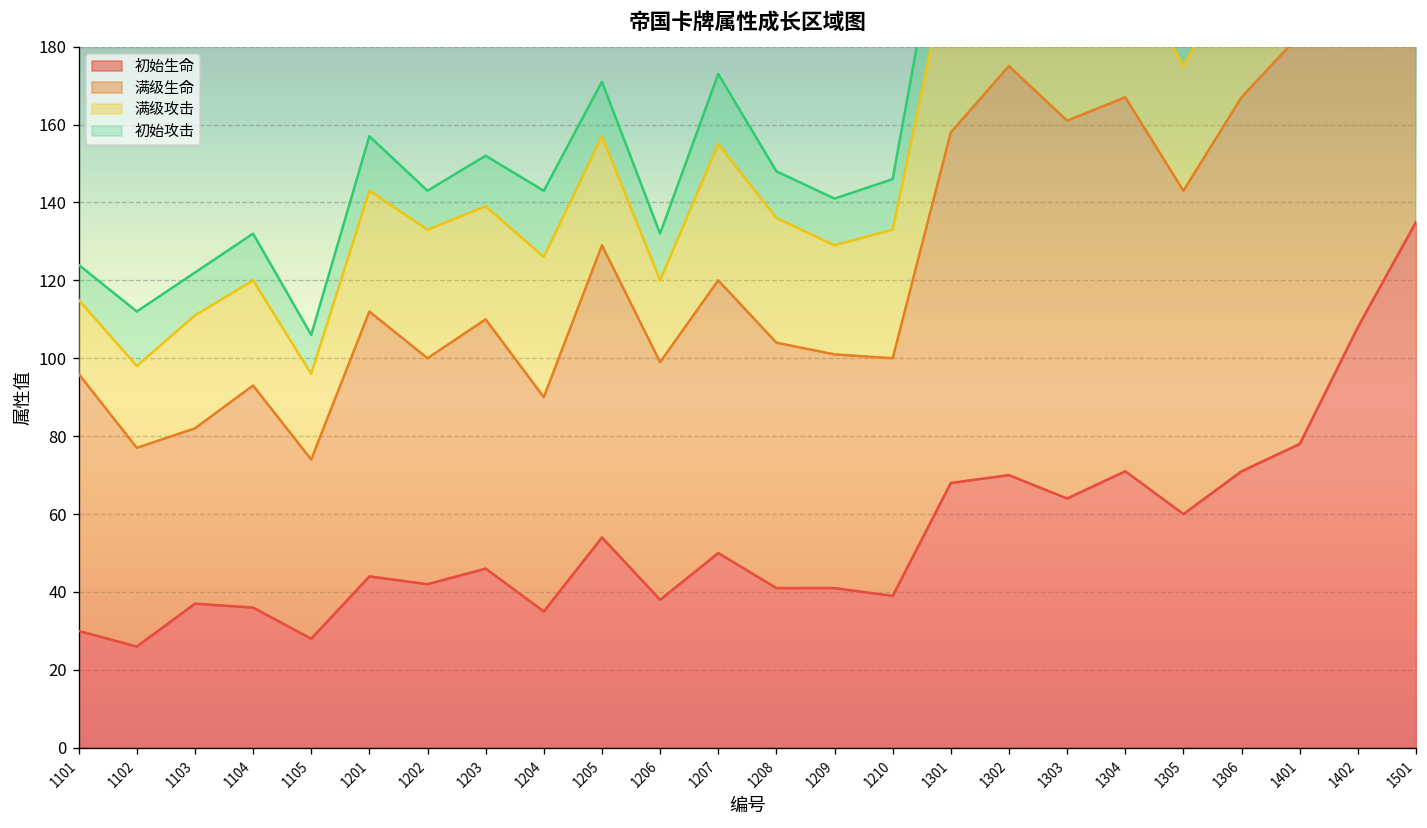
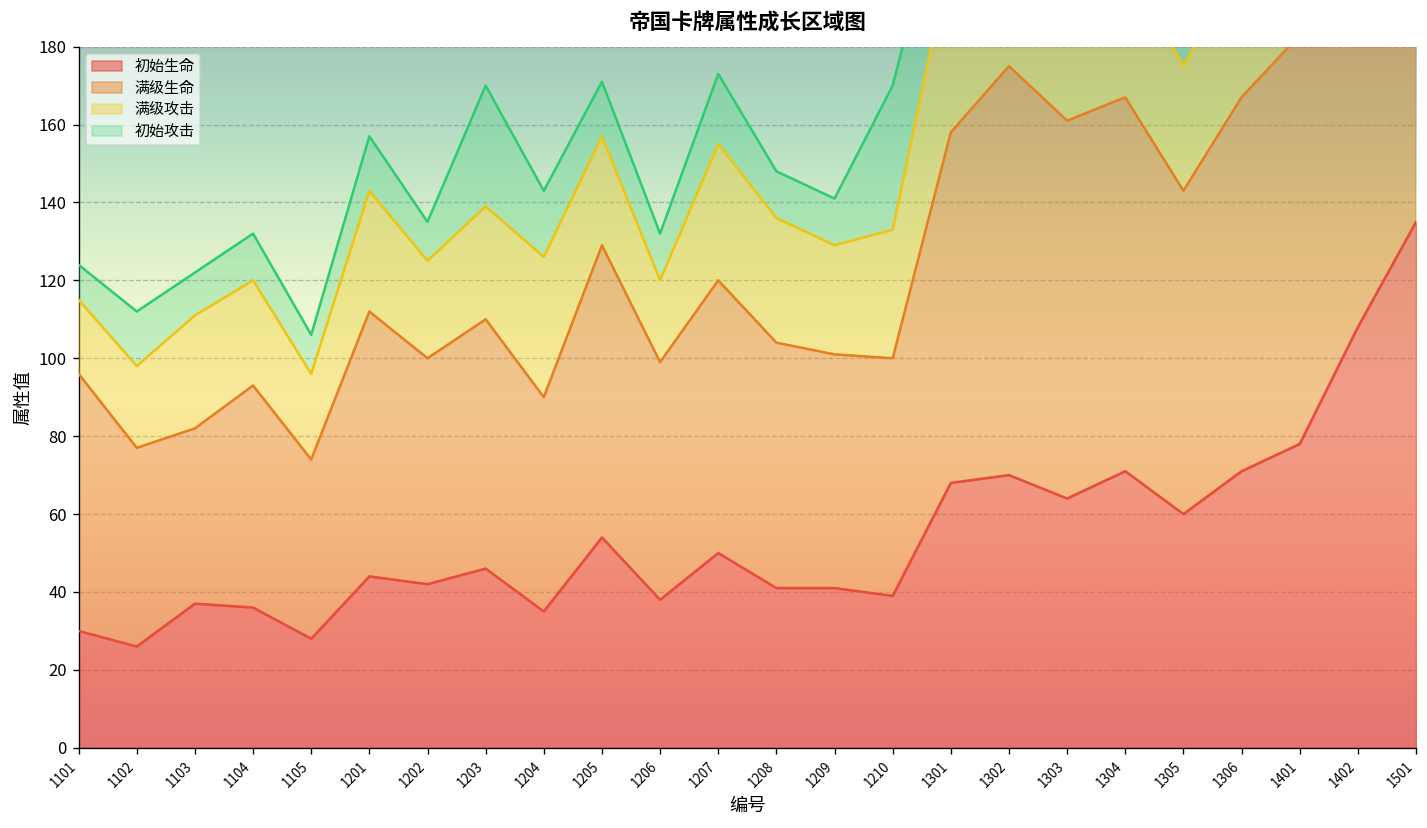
  {
    "满级攻击": {
      "1101": 19,
      "1102": 21,
      "1103": 29,
      "1104": 27,
      "1105": 22,
      "1201": 31,
-     "1202": 33,
+     "1202": 25,
      "1203": 29,
      "1204": 36,
      "1205": 28,
      "1206": 21,
      "1207": 35,
      "1208": 32,
      "1209": 28,
      "1210": 33,
      "1305": 32
    },
    "初始攻击": {
      "1101": 9,
      "1102": 14,
      "1103": 11,
      "1104": 12,
      "1105": 10,
      "1201": 14,
      "1202": 10,
-     "1203": 13,
+     "1203": 31,
      "1204": 17,
      "1205": 14,
      "1206": 12,
      "1207": 18,
      "1208": 12,
      "1209": 12,
-     "1210": 13
+     "1210": 37
    }
  }
